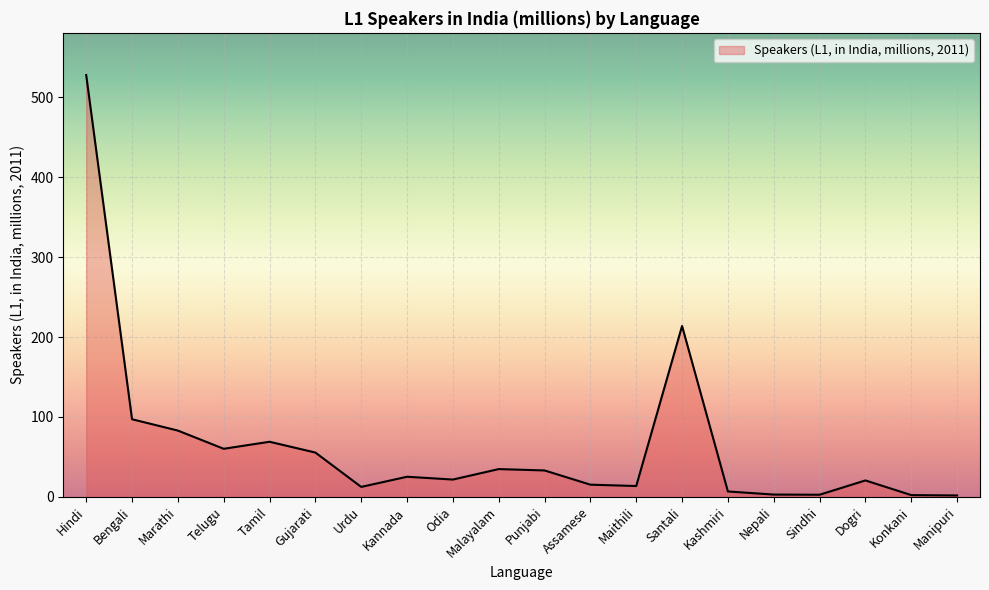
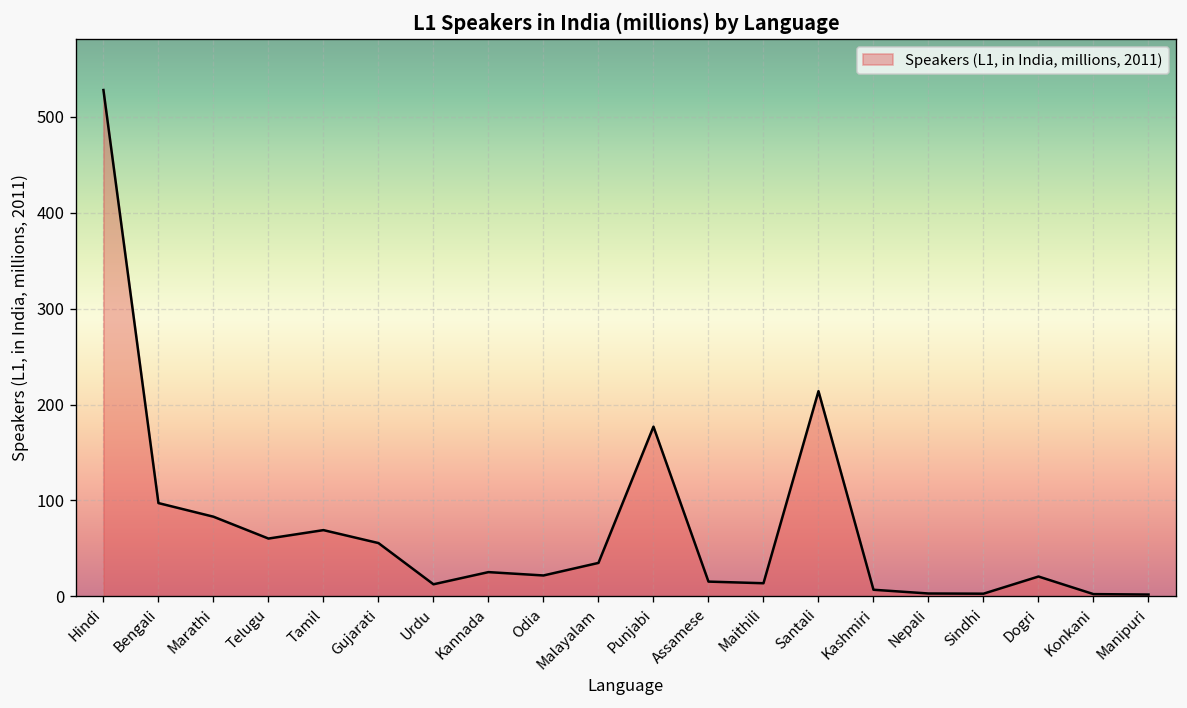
  {
    "Hindi": 530,
    "Bengali": 100,
    "Marathi": 80,
    "Telugu": 60,
    "Tamil": 70,
    "Gujarati": 60,
    "Urdu": 10,
    "Kannada": 30,
    "Odia": 20,
    "Malayalam": 30,
-   "Punjabi": 30,
+   "Punjabi": 180,
    "Assamese": 20,
    "Maithili": 10,
    "Santali": 210,
    "Kashmiri": 10,
    "Nepali": 0,
    "Sindhi": 0,
    "Dogri": 20,
    "Konkani": 0,
    "Manipuri": 0
  }
